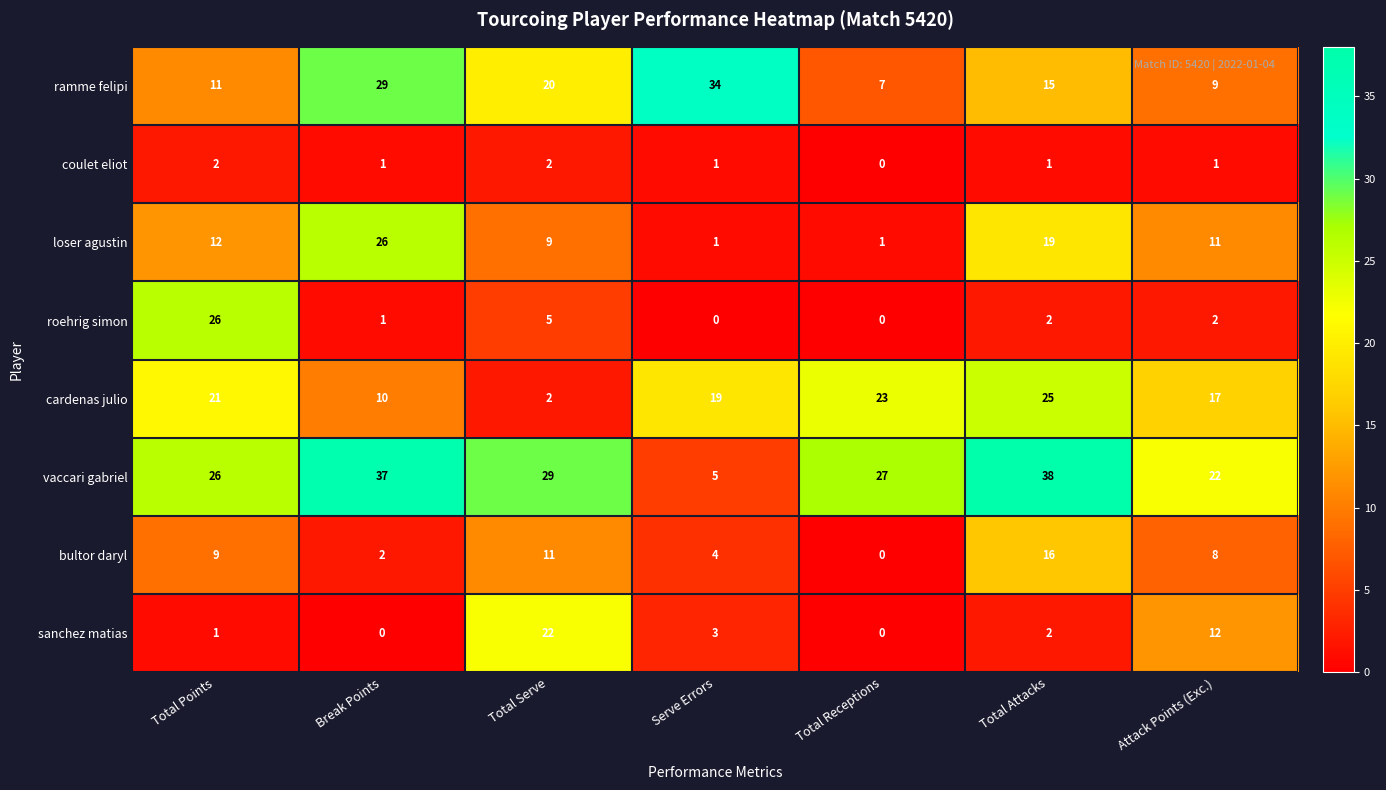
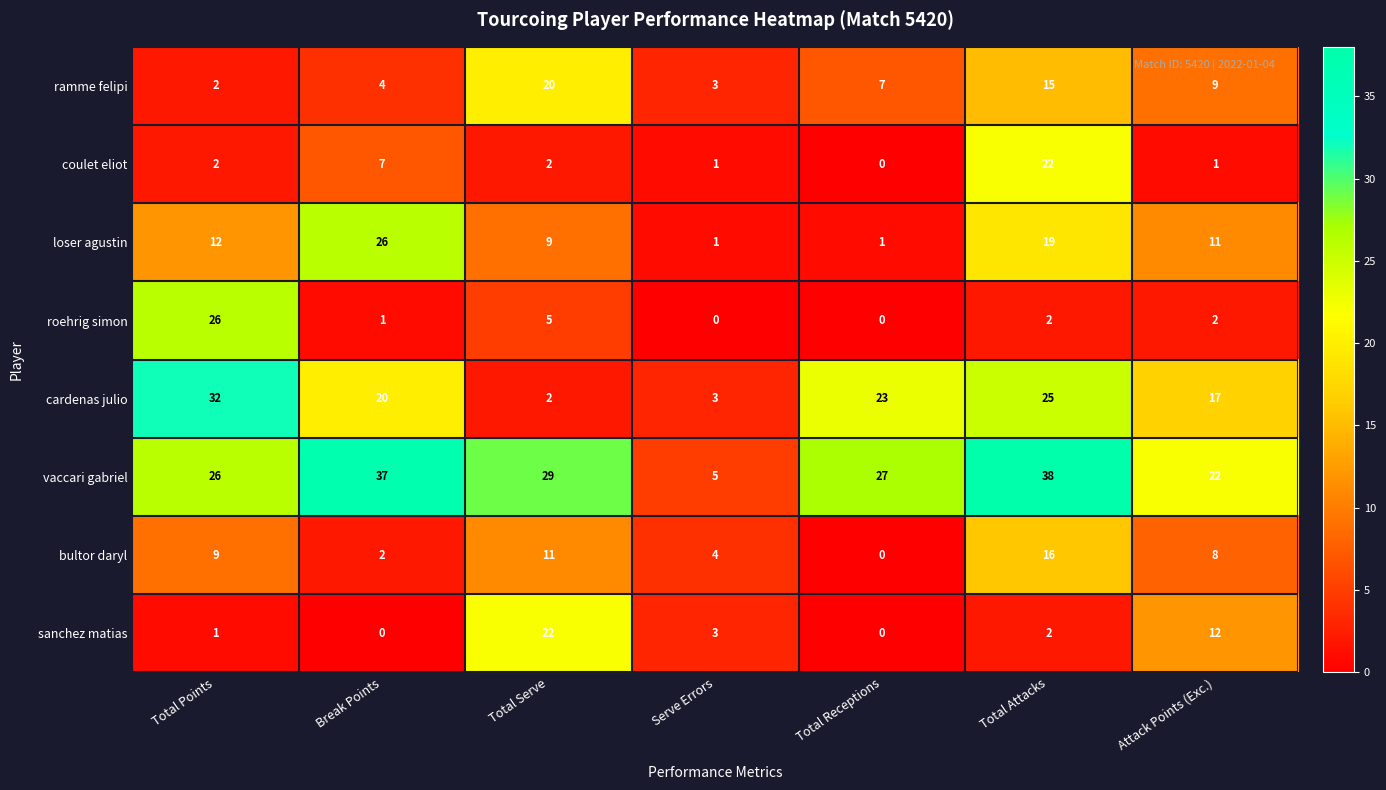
  {
    "ramme felipi": {
-     "Total Points": 11,
-     "Break Points": 29,
+     "Total Points": 2,
+     "Break Points": 4,
      "Total Serve": 20,
-     "Serve Errors": 34,
+     "Serve Errors": 3,
      "Total Receptions": 7,
      "Total Attacks": 15
    },
    "coulet eliot": {
      "Total Points": 2,
-     "Break Points": 1,
+     "Break Points": 7,
      "Total Serve": 2,
      "Serve Errors": 1,
      "Total Receptions": 0,
-     "Total Attacks": 1,
+     "Total Attacks": 22,
      "Attack Points (Exc.)": 1
    },
    "loser agustin": {
      "Total Points": 12,
      "Break Points": 26,
      "Total Serve": 9,
      "Serve Errors": 1,
      "Total Receptions": 1,
      "Total Attacks": 19,
      "Attack Points (Exc.)": 11
    },
    "roehrig simon": {
      "Total Points": 26,
      "Break Points": 1,
      "Total Serve": 5,
      "Serve Errors": 0,
      "Total Receptions": 0,
      "Total Attacks": 2,
      "Attack Points (Exc.)": 2
    },
    "cardenas julio": {
-     "Total Points": 21,
-     "Break Points": 10,
+     "Total Points": 32,
+     "Break Points": 20,
      "Total Serve": 2,
-     "Serve Errors": 19,
+     "Serve Errors": 3,
      "Total Receptions": 23,
      "Total Attacks": 25,
      "Attack Points (Exc.)": 17
    },
    "vaccari gabriel": {
      "Total Points": 26,
      "Break Points": 37,
      "Total Serve": 29,
      "Serve Errors": 5,
      "Total Receptions": 27,
      "Total Attacks": 38,
      "Attack Points (Exc.)": 22
    },
    "bultor daryl": {
      "Total Points": 9,
      "Break Points": 2,
      "Total Serve": 11,
      "Serve Errors": 4,
      "Total Receptions": 0,
      "Total Attacks": 16,
      "Attack Points (Exc.)": 8
    },
    "sanchez matias": {
      "Total Points": 1,
      "Break Points": 0,
      "Total Serve": 22,
      "Serve Errors": 3,
      "Total Receptions": 0,
      "Total Attacks": 2,
      "Attack Points (Exc.)": 12
    }
  }
